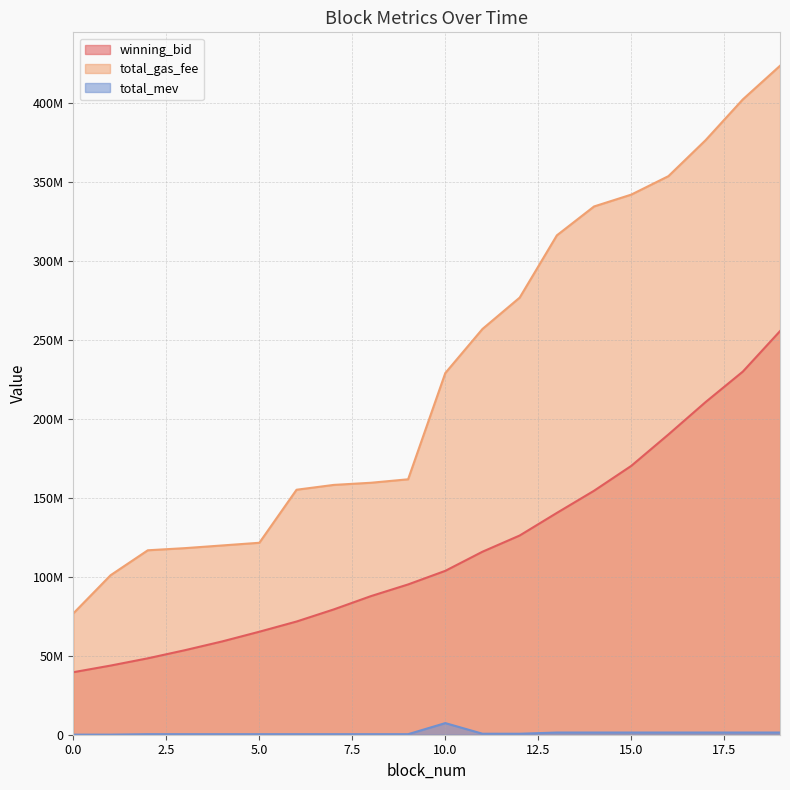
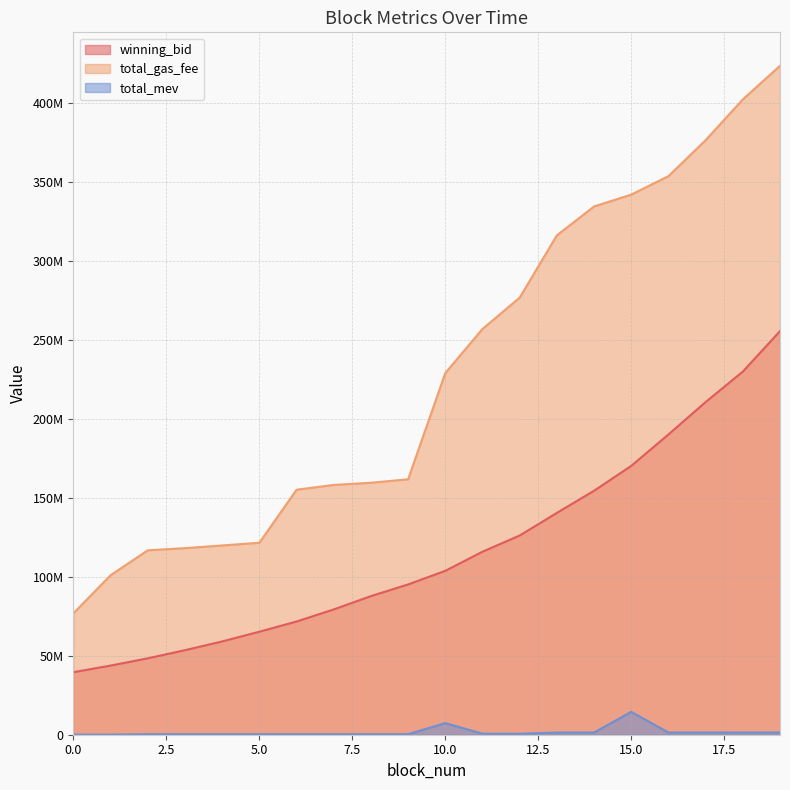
  {
    "total_mev": {
      "0.0": 0,
      "5.0": 0,
      "10.0": 7000000,
-     "15.0": 1000000
+     "15.0": 14000000
    }
  }
